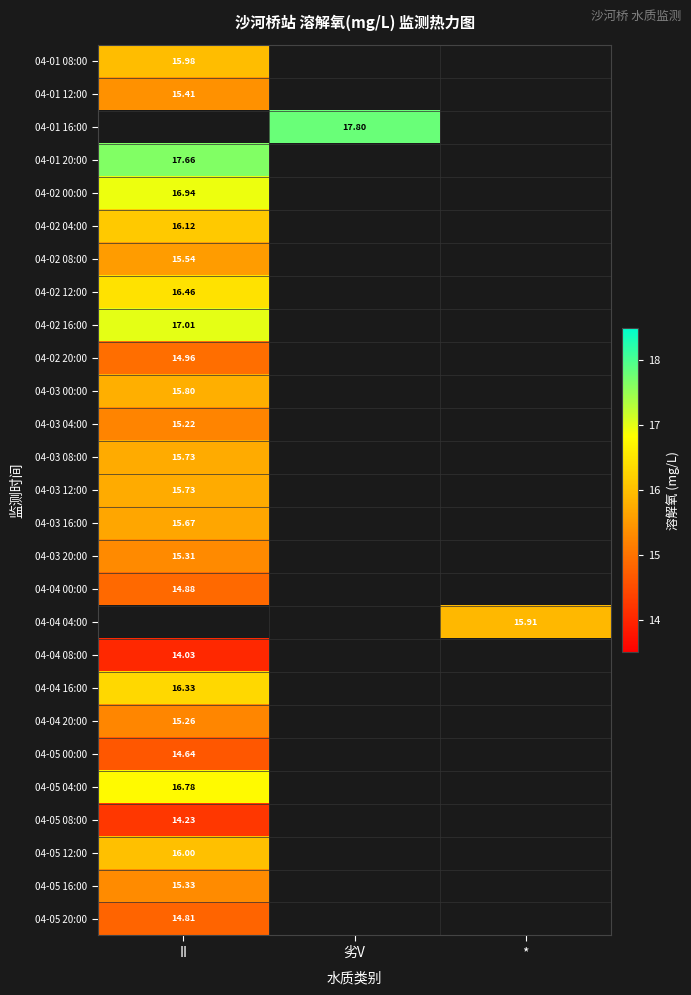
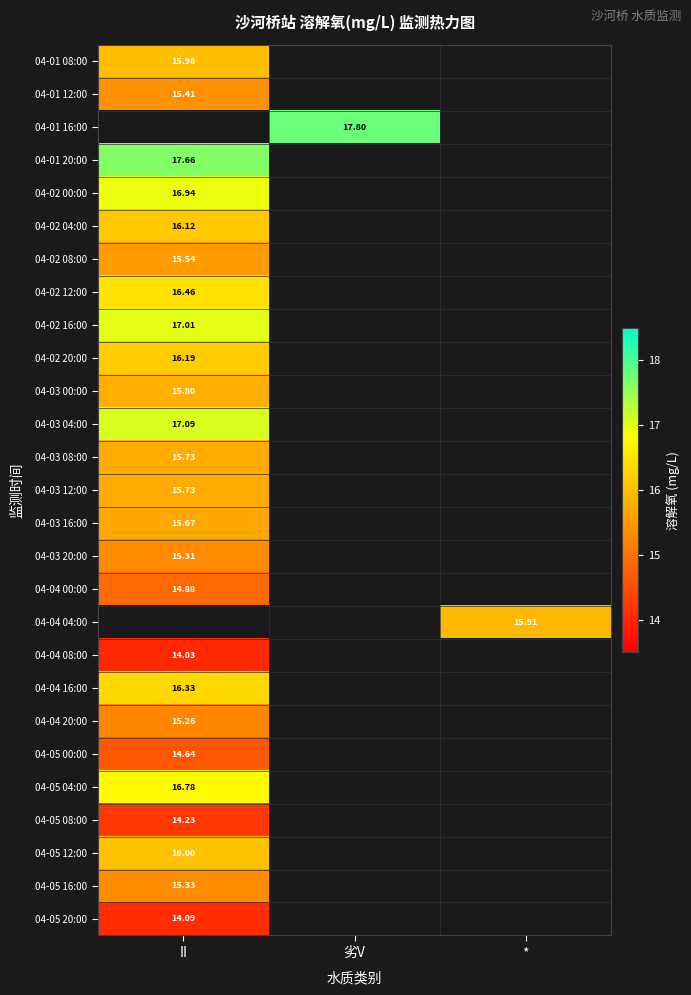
  {
    "04-01 08:00": {
      "II": 15.98
    },
    "04-01 12:00": {
      "II": 15.41
    },
    "04-01 16:00": {
      "劣V": 17.80
    },
    "04-01 20:00": {
      "II": 17.66
    },
    "04-02 00:00": {
      "II": 16.94
    },
    "04-02 04:00": {
      "II": 16.12
    },
    "04-02 08:00": {
      "II": 15.54
    },
    "04-02 12:00": {
      "II": 16.46
    },
    "04-02 16:00": {
      "II": 17.01
    },
    "04-02 20:00": {
-     "II": 14.96
+     "II": 16.19
    },
    "04-03 00:00": {
      "II": 15.80
    },
    "04-03 04:00": {
-     "II": 15.22
+     "II": 17.09
    },
    "04-03 08:00": {
      "II": 15.73
    },
    "04-03 12:00": {
      "II": 15.73
    },
    "04-03 16:00": {
      "II": 15.67
    },
    "04-03 20:00": {
      "II": 15.31
    },
    "04-04 00:00": {
      "II": 14.88
    },
    "04-04 04:00": {
      "*": 15.91
    },
    "04-04 08:00": {
      "II": 14.03
    },
    "04-04 16:00": {
      "II": 16.33
    },
    "04-04 20:00": {
      "II": 15.26
    },
    "04-05 00:00": {
      "II": 14.64
    },
    "04-05 04:00": {
      "II": 16.78
    },
    "04-05 08:00": {
      "II": 14.23
    },
    "04-05 12:00": {
      "II": 16.00
    },
    "04-05 16:00": {
      "II": 15.33
    },
    "04-05 20:00": {
-     "II": 14.81
+     "II": 14.09
    }
  }
